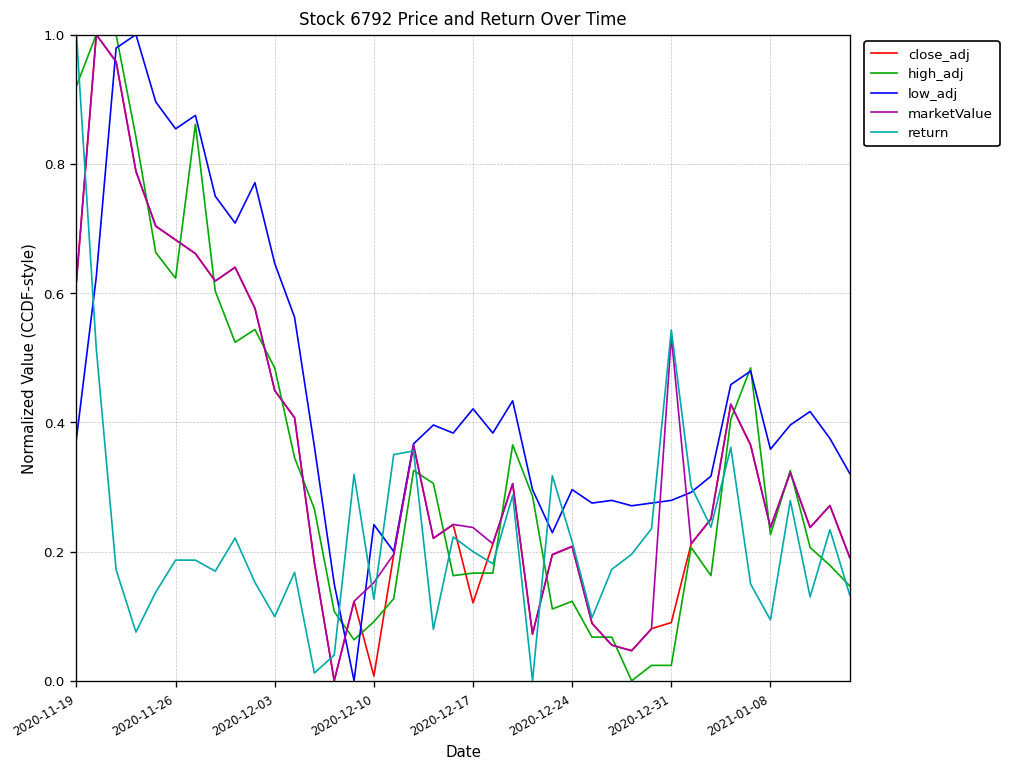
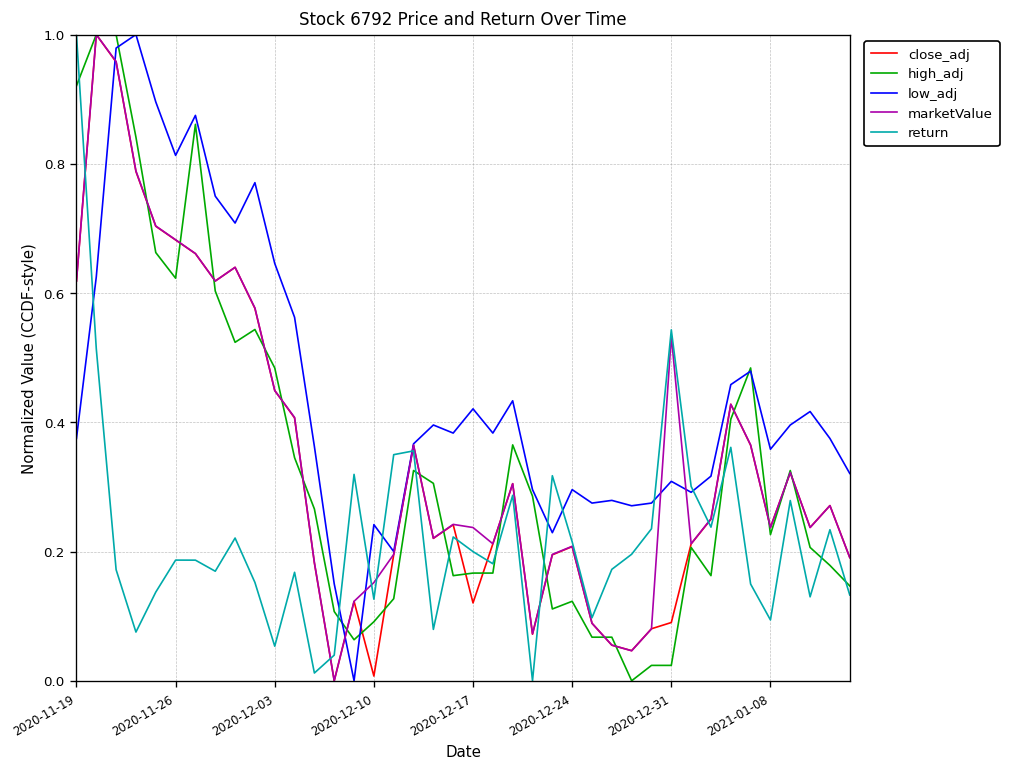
  {
    "close_adj": {
      "2020-12-10": 0.01,
      "2020-12-17": 0.12,
      "2020-12-31": 0.09
    },
    "high_adj": {
      "2020-11-19": 0.92,
      "2020-11-26": 0.62,
      "2020-12-03": 0.48,
      "2020-12-10": 0.09,
      "2020-12-17": 0.17,
      "2020-12-24": 0.12,
      "2020-12-31": 0.02,
      "2021-01-08": 0.23
    },
    "low_adj": {
      "2020-11-19": 0.37,
-     "2020-11-26": 0.85,
+     "2020-11-26": 0.81,
      "2020-12-03": 0.65,
      "2020-12-10": 0.24,
      "2020-12-17": 0.42,
      "2020-12-24": 0.30,
-     "2020-12-31": 0.28,
+     "2020-12-31": 0.31,
      "2021-01-08": 0.36
    },
    "marketValue": {
      "2020-12-10": 0.15,
      "2020-12-17": 0.24,
      "2020-12-31": 0.53
    },
    "return": {
      "2020-11-19": 1.00,
      "2020-11-26": 0.19,
-     "2020-12-03": 0.10,
+     "2020-12-03": 0.05,
      "2020-12-10": 0.13,
      "2020-12-17": 0.20,
      "2020-12-24": 0.22,
      "2020-12-31": 0.54,
      "2021-01-08": 0.09
    }
  }
